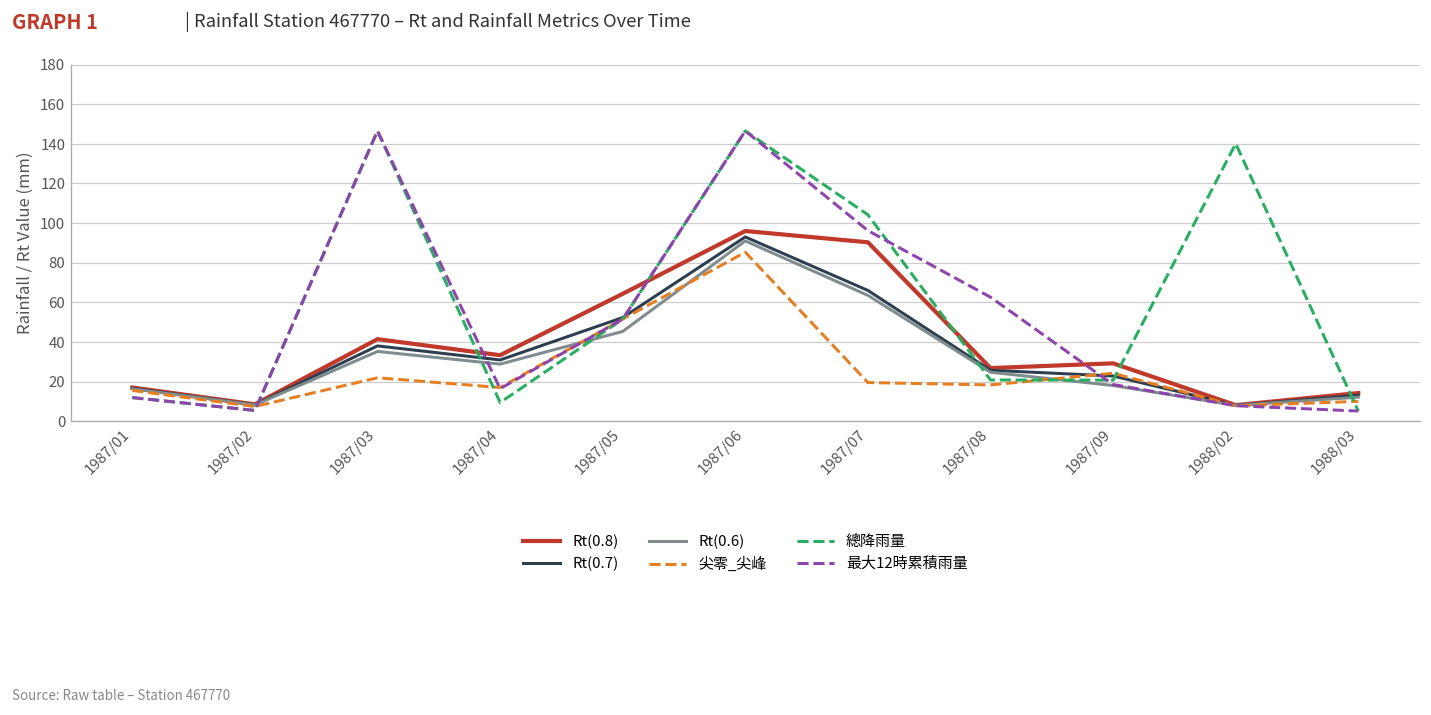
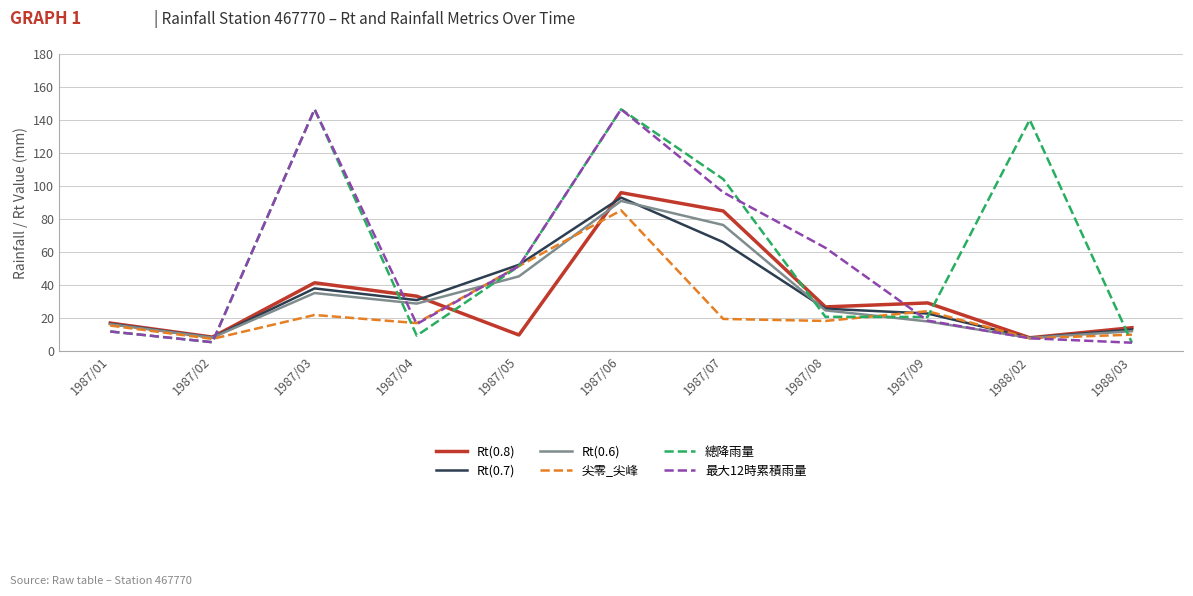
  {
    "Rt(0.8)": {
      "1987/03": 41,
      "1987/04": 33,
-     "1987/05": 64,
+     "1987/05": 10,
      "1987/06": 96,
-     "1987/07": 90,
+     "1987/07": 85,
      "1987/09": 29
    },
    "Rt(0.7)": {
      "1987/03": 38,
      "1987/04": 31,
      "1987/06": 93,
      "1987/07": 66
    },
    "Rt(0.6)": {
      "1987/03": 35,
      "1987/04": 29,
      "1987/05": 45,
      "1987/06": 91,
-     "1987/07": 64
+     "1987/07": 76
    },
    "尖零_尖峰": {
      "1987/03": 22,
      "1987/06": 85,
      "1987/07": 20,
      "1987/08": 18,
      "1988/03": 10
    },
    "總降雨量": {
      "1987/04": 9,
      "1987/07": 104,
      "1987/08": 21,
      "1987/09": 21,
      "1988/02": 140
    },
    "最大12時累積雨量": {
      "1987/07": 96,
      "1987/08": 63
    }
  }
